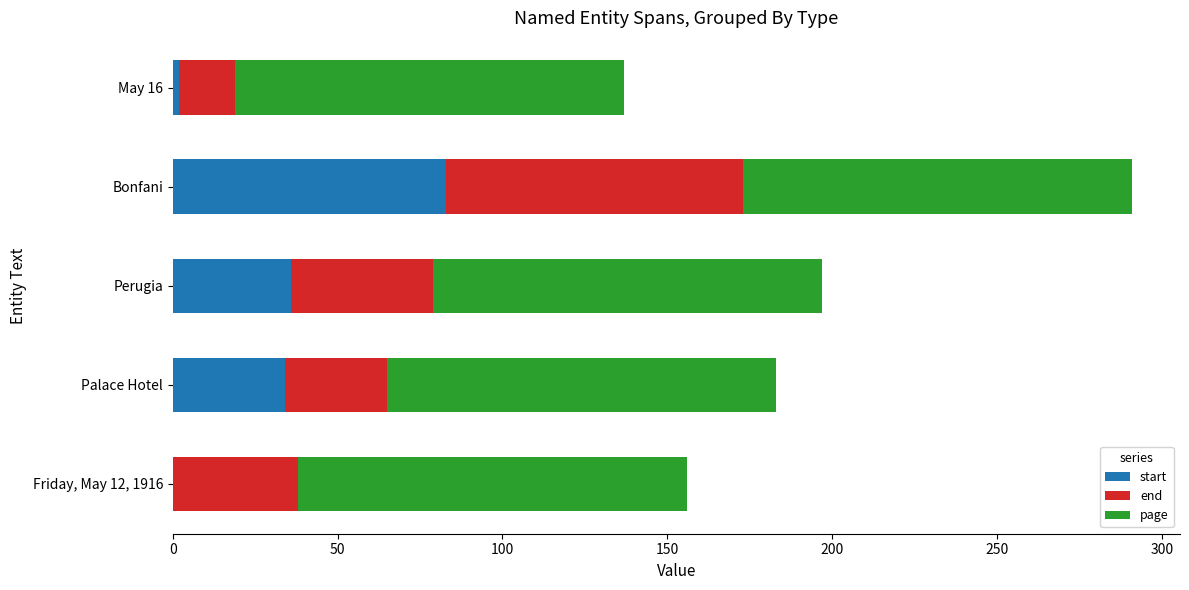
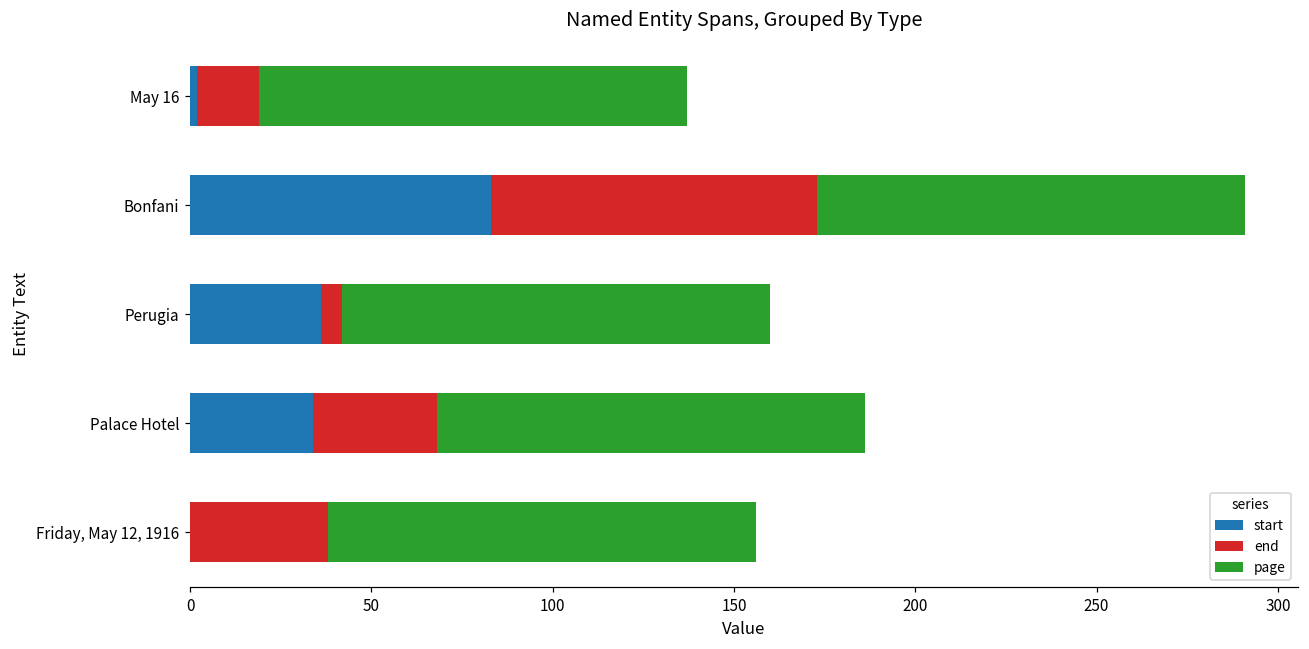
  {
    "start": {
      "May 16": 2,
      "Bonfani": 83,
      "Perugia": 36,
      "Palace Hotel": 34,
      "Friday, May 12, 1916": 0
    },
    "end": {
      "May 16": 17,
      "Bonfani": 90,
-     "Perugia": 43,
-     "Palace Hotel": 31,
+     "Perugia": 6,
+     "Palace Hotel": 34,
      "Friday, May 12, 1916": 38
    },
    "page": {
      "May 16": 118,
      "Bonfani": 118,
      "Perugia": 118,
      "Palace Hotel": 118,
      "Friday, May 12, 1916": 118
    }
  }
